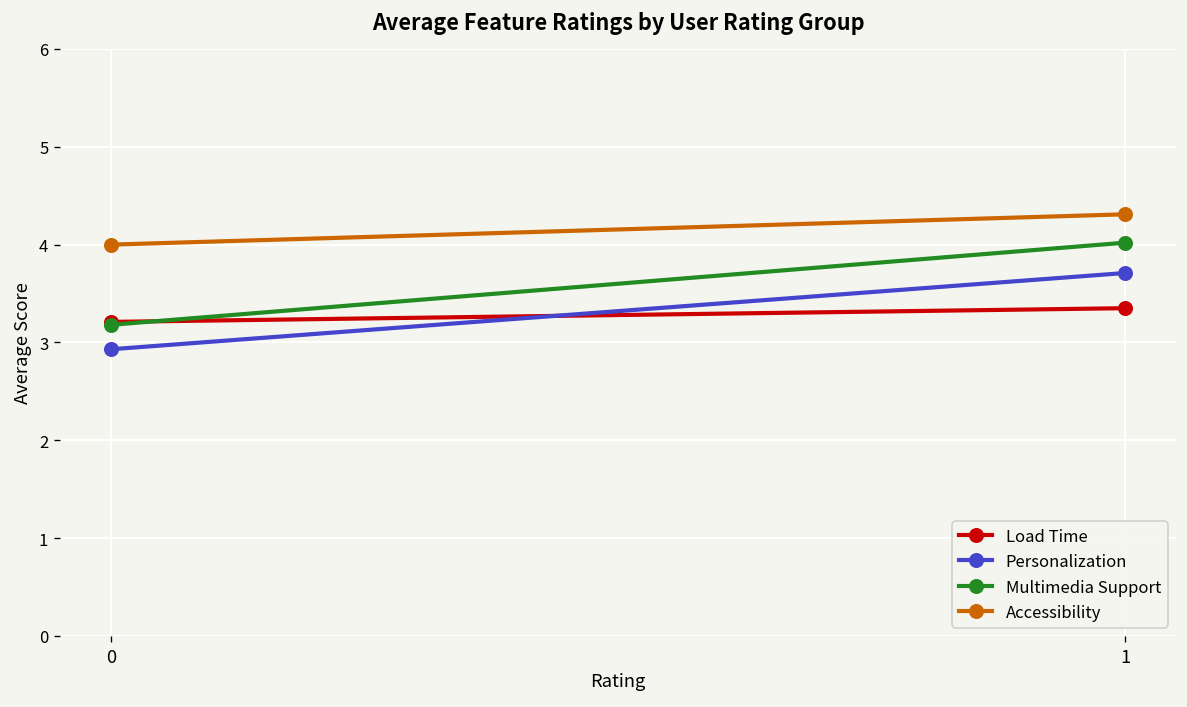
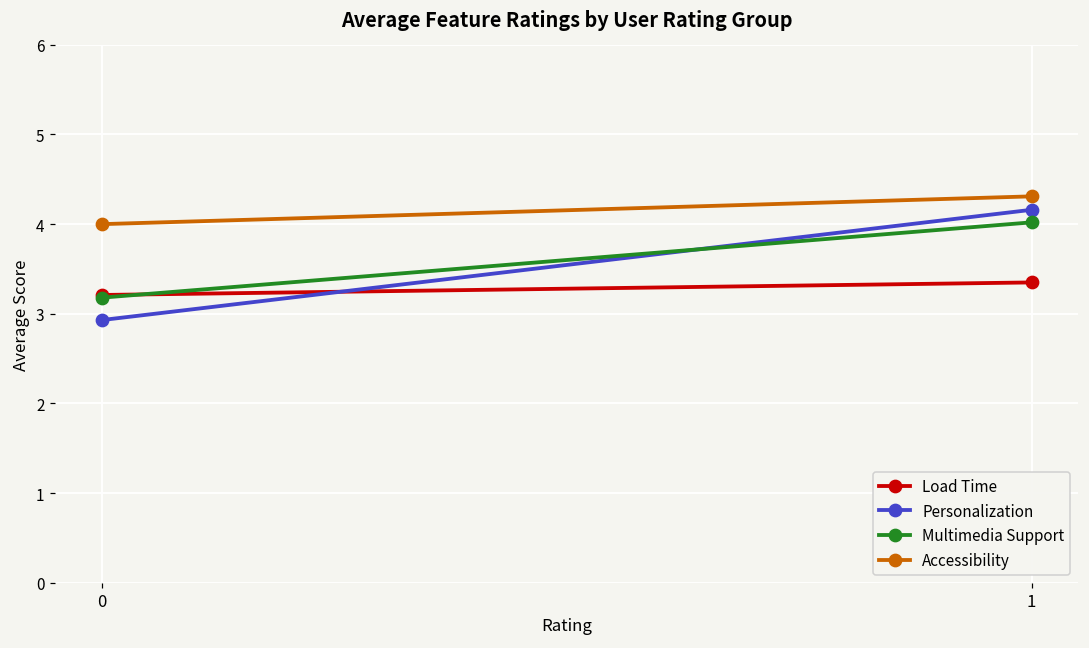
  {
    "Load Time": {
      "1": 3.4
    },
    "Personalization": {
      "0": 2.9,
-     "1": 3.7
+     "1": 4.2
    },
    "Multimedia Support": {
      "1": 4.0
    },
    "Accessibility": {
      "0": 4.0,
      "1": 4.3
    }
  }
